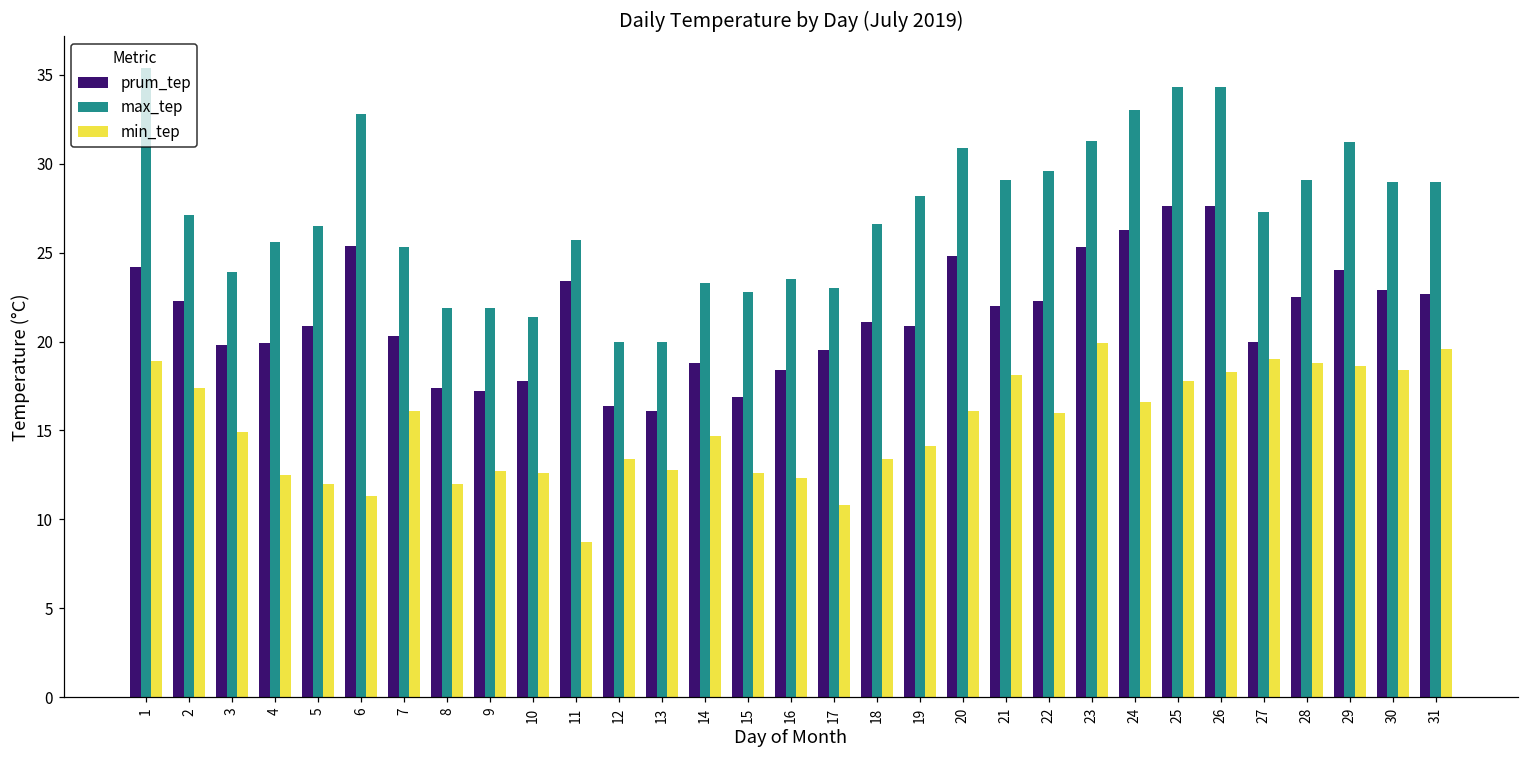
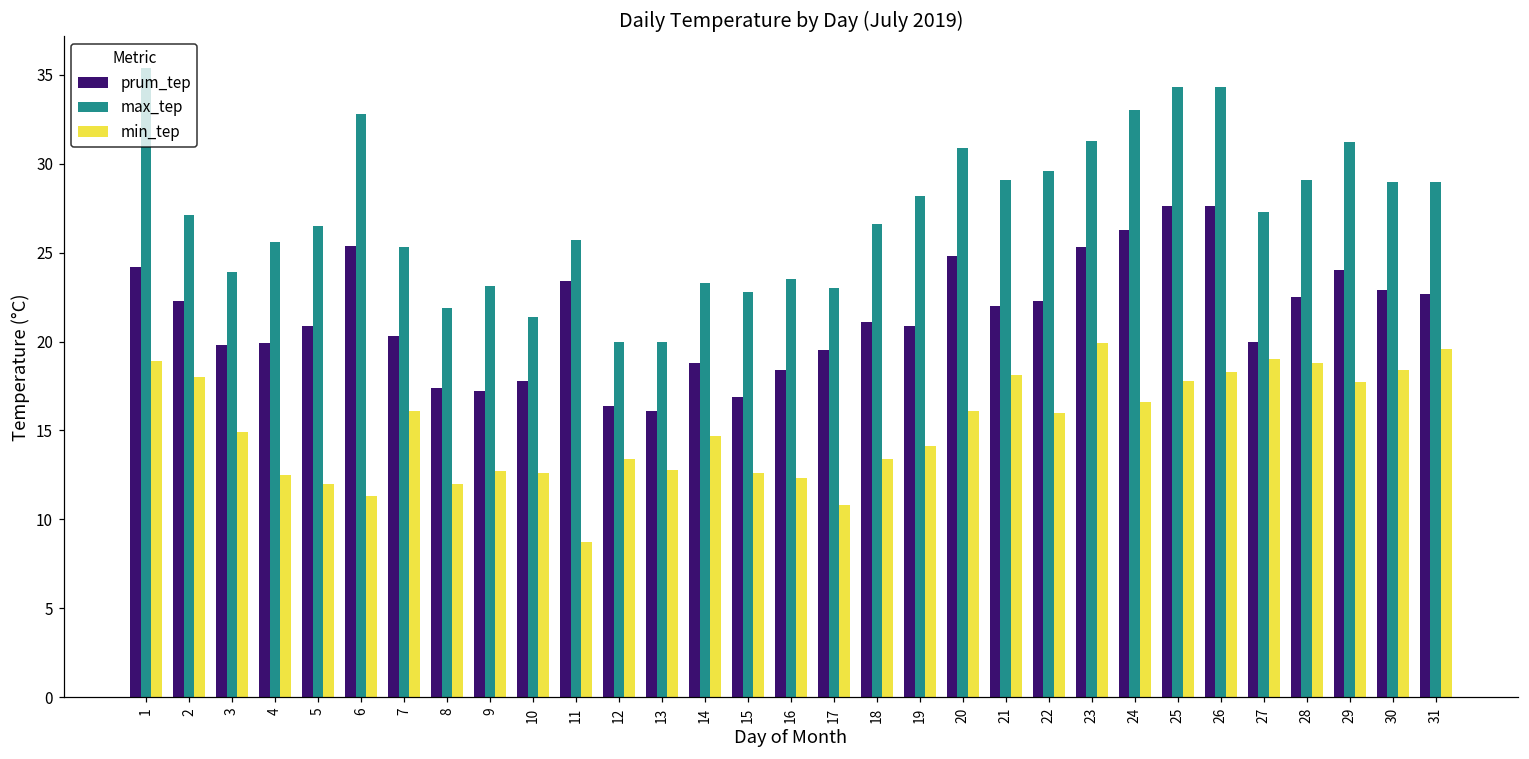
  {
    "prum_tep": {
      "1": 24.2,
      "2": 22.3,
      "3": 19.8,
      "4": 19.9,
      "5": 20.9,
      "6": 25.4,
      "7": 20.3,
      "8": 17.4,
      "9": 17.2,
      "10": 17.8,
      "11": 23.4,
      "12": 16.4,
      "13": 16.1,
      "14": 18.8,
      "15": 16.9,
      "16": 18.4,
      "17": 19.5,
      "18": 21.1,
      "19": 20.9,
      "20": 24.8,
      "21": 22.0,
      "22": 22.3,
      "23": 25.3,
      "24": 26.3,
      "25": 27.6,
      "26": 27.6,
      "27": 20.0,
      "28": 22.5,
      "29": 24.0,
      "30": 22.9,
      "31": 22.7
    },
    "max_tep": {
      "2": 27.1,
      "3": 23.9,
      "4": 25.6,
      "5": 26.5,
      "6": 32.8,
      "7": 25.3,
      "8": 21.9,
-     "9": 21.9,
+     "9": 23.1,
      "10": 21.4,
      "11": 25.7,
      "12": 20.0,
      "13": 20.0,
      "14": 23.3,
      "15": 22.8,
      "16": 23.5,
      "17": 23.0,
      "18": 26.6,
      "19": 28.2,
      "20": 30.9,
      "21": 29.1,
      "22": 29.6,
      "23": 31.3,
      "24": 33.0,
      "25": 34.3,
      "26": 34.3,
      "27": 27.3,
      "28": 29.1,
      "29": 31.2,
      "30": 29.0,
      "31": 29.0
    },
    "min_tep": {
      "1": 18.9,
-     "2": 17.4,
+     "2": 18.0,
      "3": 14.9,
      "4": 12.5,
      "5": 12.0,
      "6": 11.3,
      "7": 16.1,
      "8": 12.0,
      "9": 12.7,
      "10": 12.6,
      "11": 8.7,
      "12": 13.4,
      "13": 12.8,
      "14": 14.7,
      "15": 12.6,
      "16": 12.3,
      "17": 10.8,
      "18": 13.4,
      "19": 14.1,
      "20": 16.1,
      "21": 18.1,
      "22": 16.0,
      "23": 19.9,
      "24": 16.6,
      "25": 17.8,
      "26": 18.3,
      "27": 19.0,
      "28": 18.8,
-     "29": 18.6,
+     "29": 17.7,
      "30": 18.4,
      "31": 19.6
    }
  }
